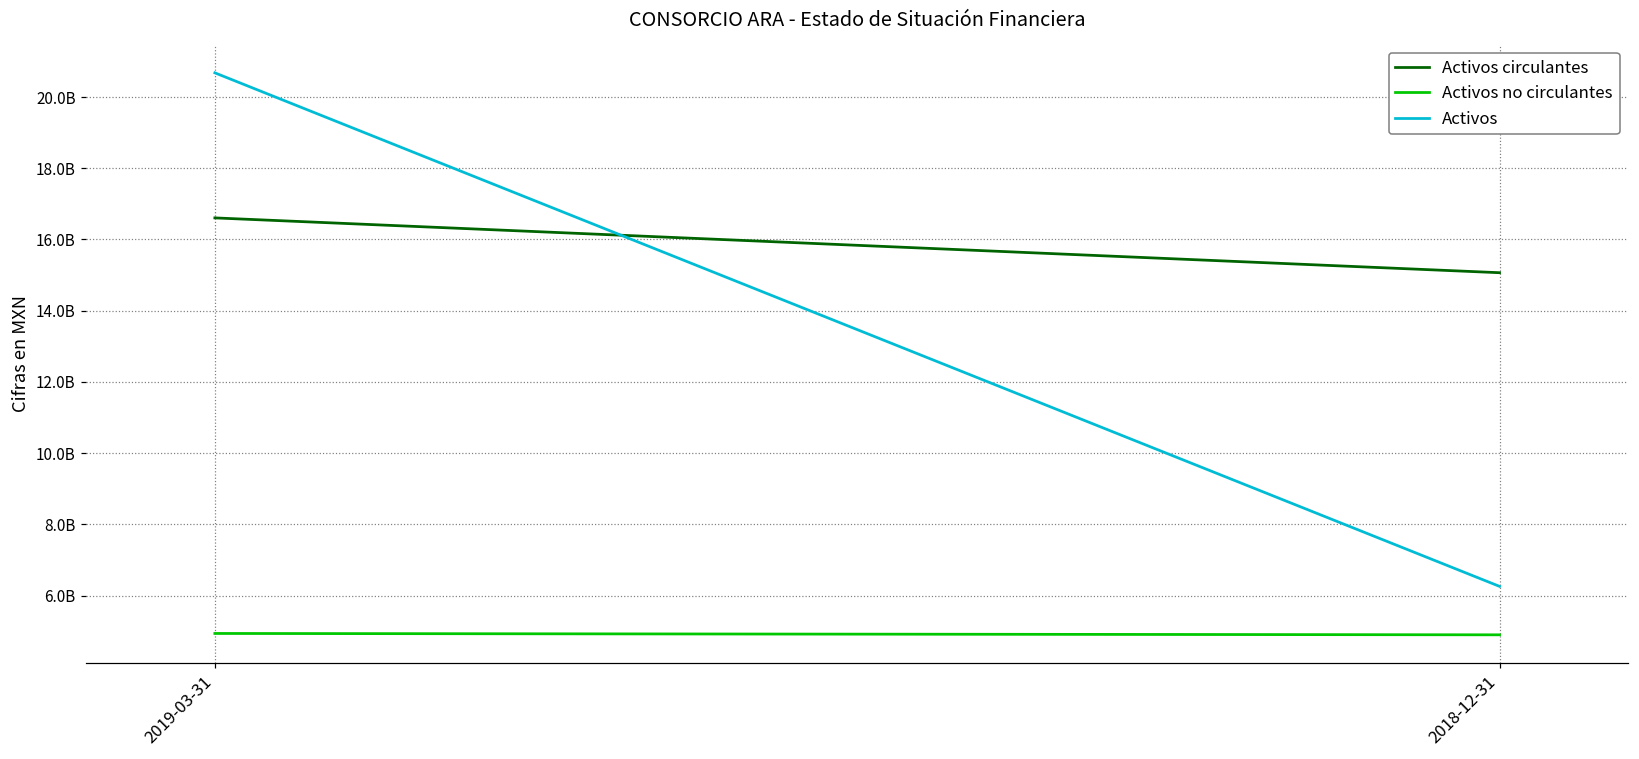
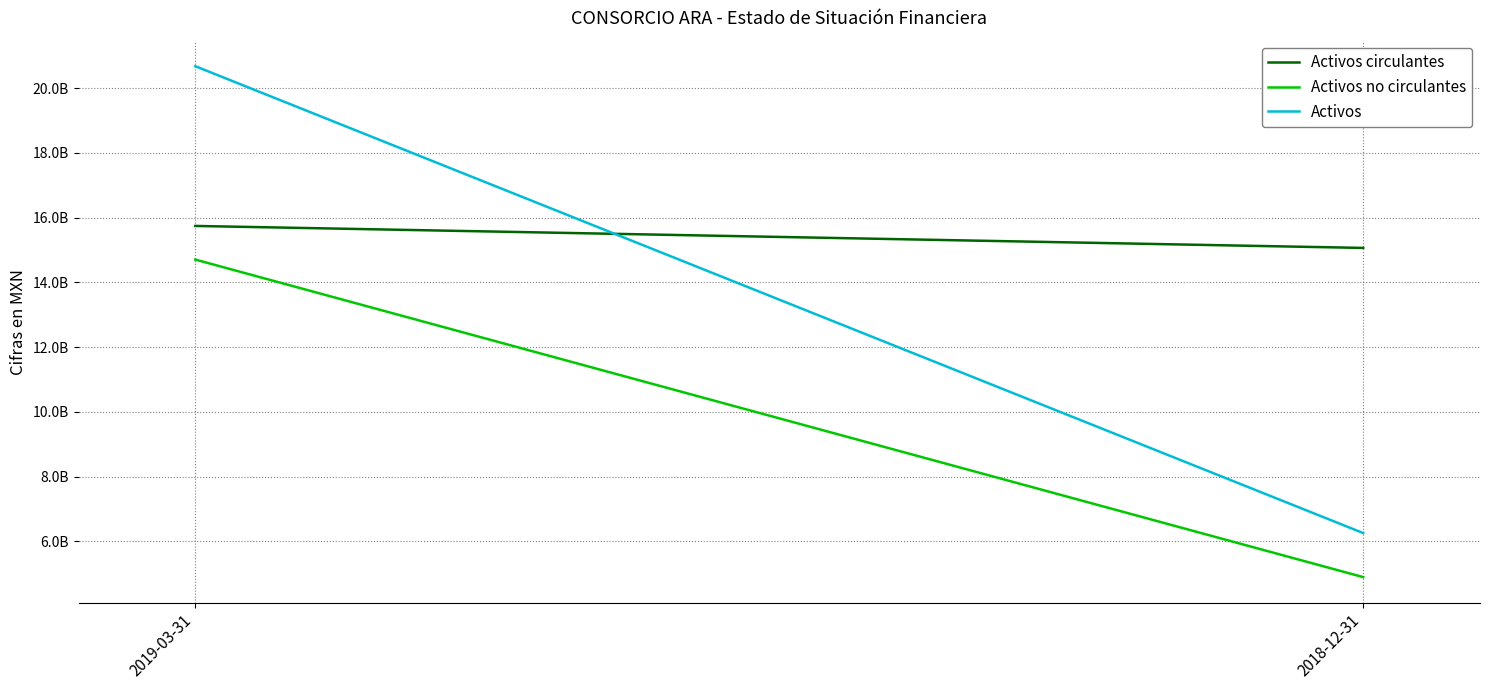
  {
    "Activos circulantes": {
-     "2019-03-31": 16600000000,
+     "2019-03-31": 15700000000,
      "2018-12-31": 15100000000
    },
    "Activos no circulantes": {
-     "2019-03-31": 4900000000,
+     "2019-03-31": 14700000000,
      "2018-12-31": 4900000000
    },
    "Activos": {
      "2019-03-31": 20700000000,
      "2018-12-31": 6300000000
    }
  }
